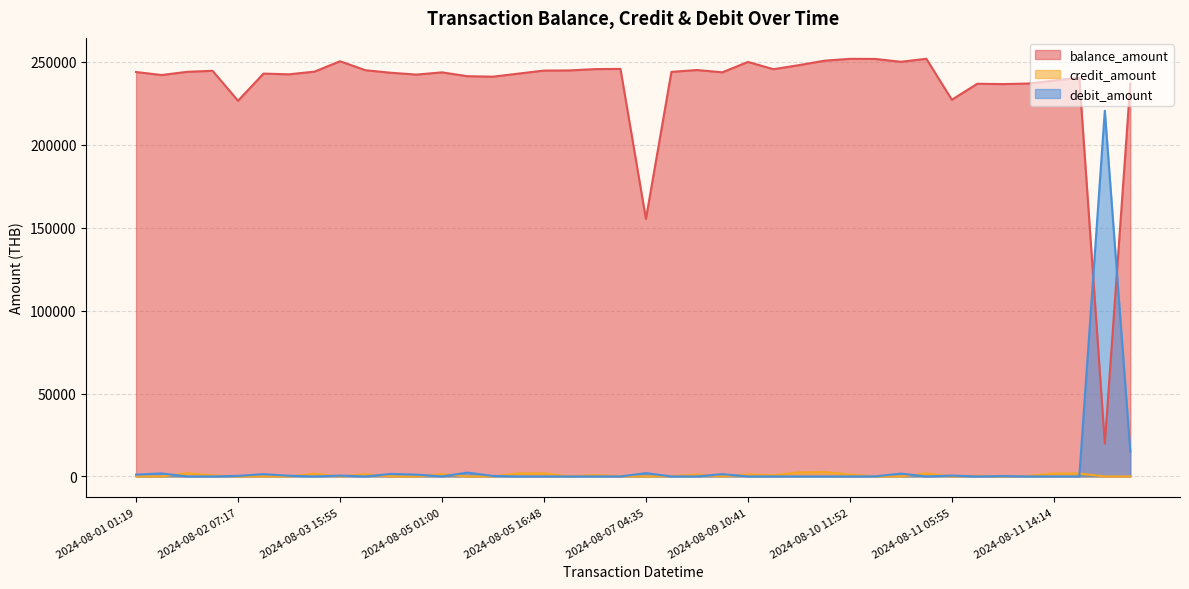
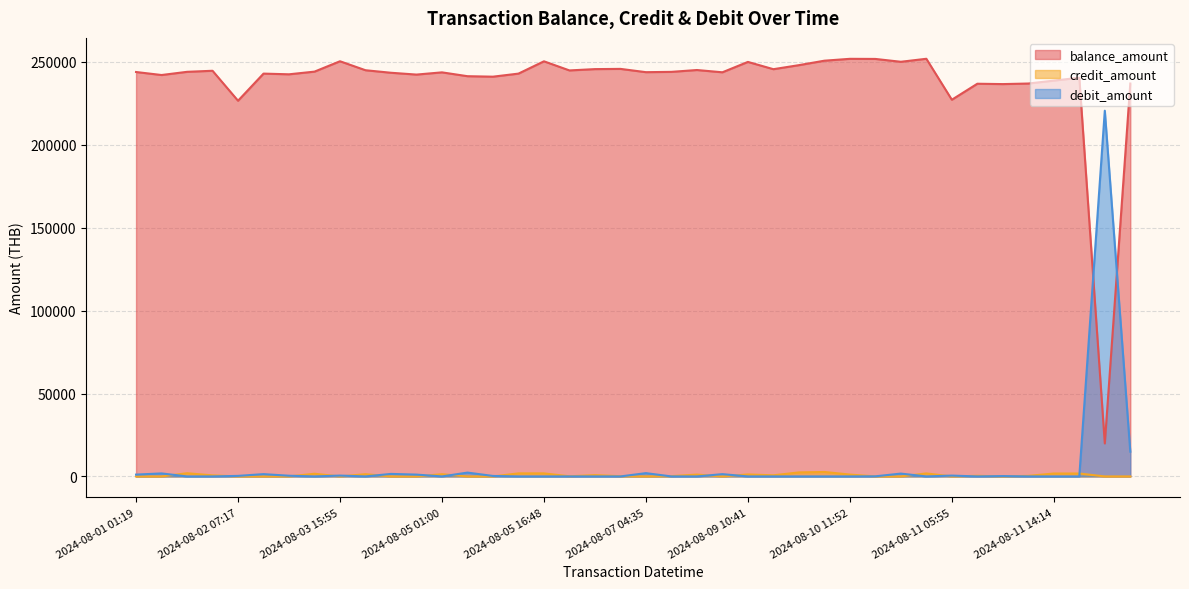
  {
    "balance_amount": {
      "2024-08-01 01:19": 244000,
      "2024-08-02 07:17": 227000,
      "2024-08-03 15:55": 250000,
      "2024-08-05 01:00": 244000,
-     "2024-08-05 16:48": 245000,
-     "2024-08-07 04:35": 155000,
+     "2024-08-05 16:48": 250000,
+     "2024-08-07 04:35": 244000,
      "2024-08-09 10:41": 250000,
      "2024-08-10 11:52": 252000,
      "2024-08-11 05:55": 227000
    },
    "credit_amount": {
      "2024-08-05 16:48": 2000,
      "2024-08-07 04:35": 0,
      "2024-08-11 14:14": 2000
    },
    "debit_amount": {
      "2024-08-05 16:48": 0,
      "2024-08-07 04:35": 2000,
      "2024-08-11 14:14": 0
    }
  }
